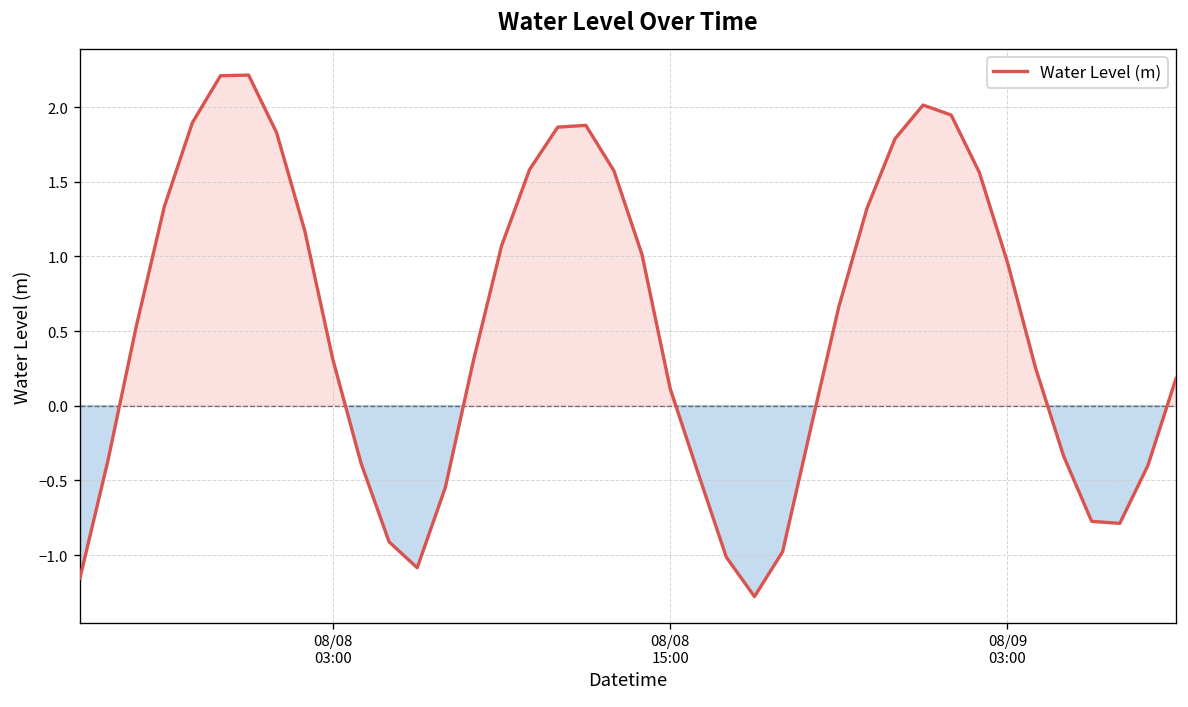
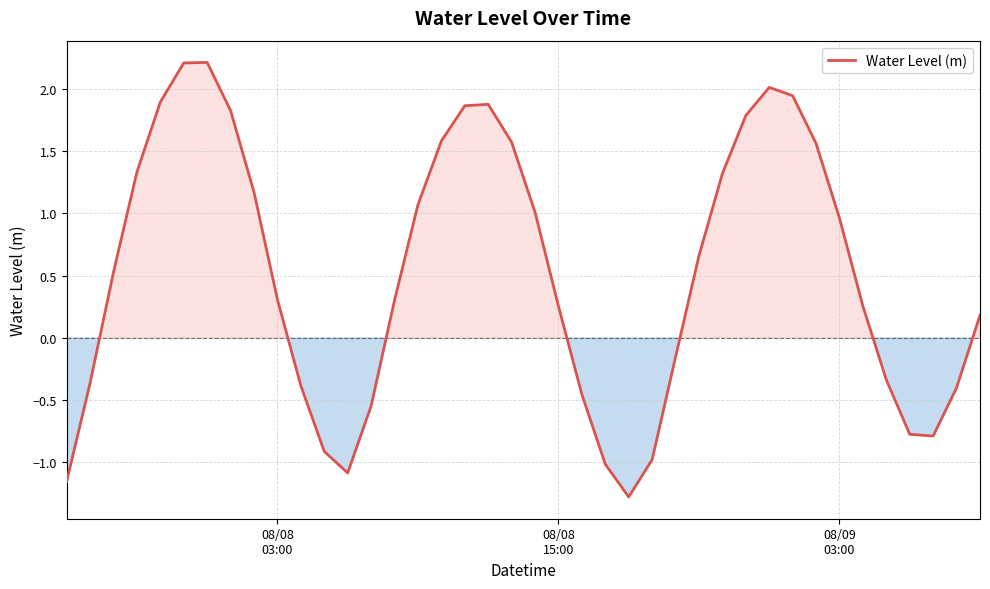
  {
    "08/08 03:00": 0.31,
-   "08/08 15:00": 0.12,
+   "08/08 15:00": 0.25,
    "08/09 03:00": 0.96
  }
